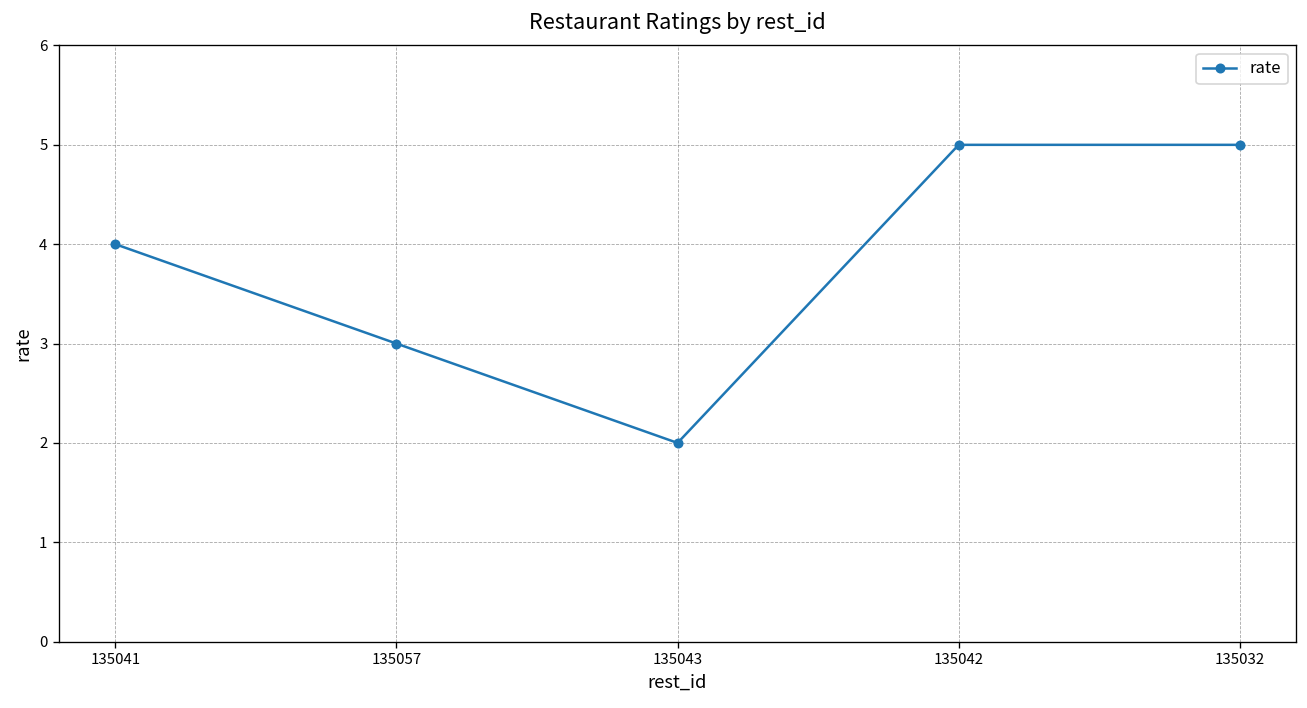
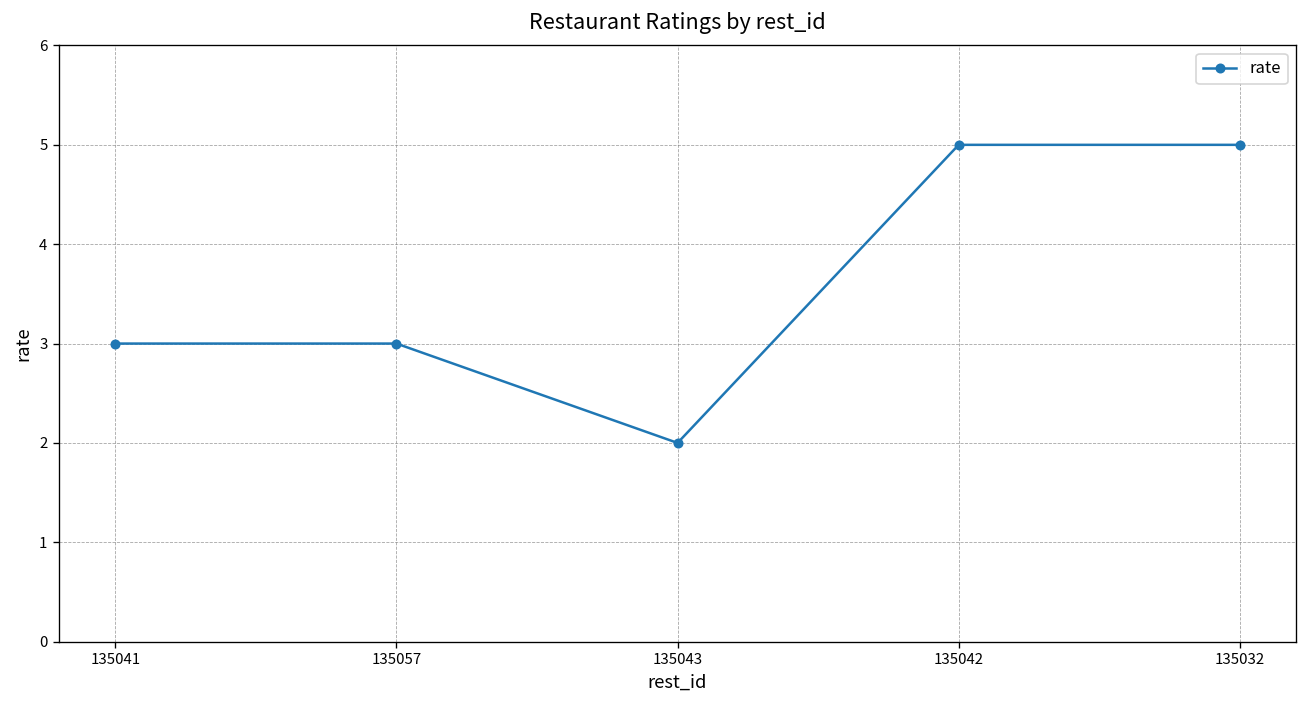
  {
-   "135041": 4,
+   "135041": 3,
    "135057": 3,
    "135043": 2,
    "135042": 5,
    "135032": 5
  }
